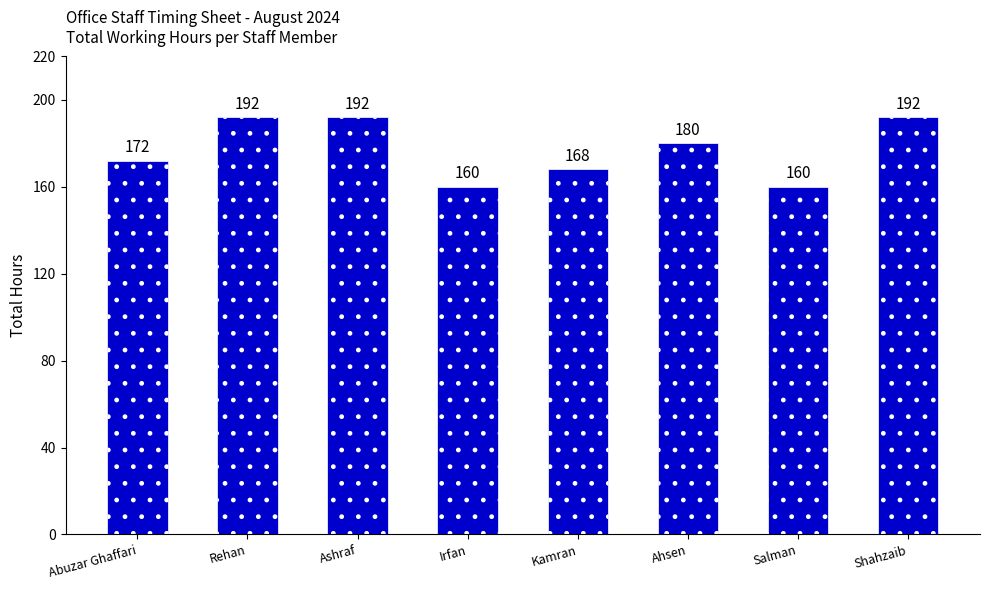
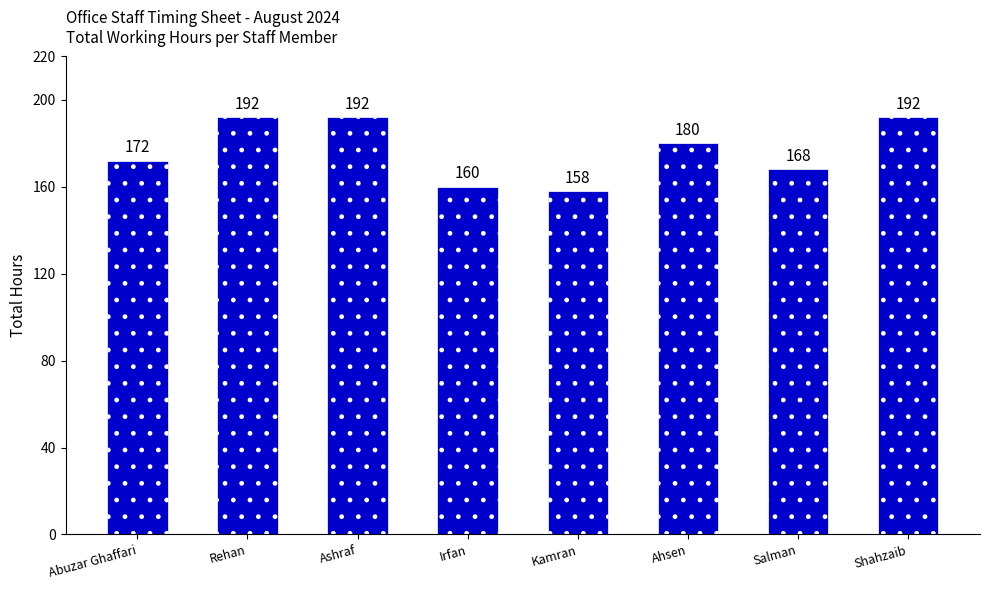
  {
    "Abuzar Ghaffari": 172,
    "Rehan": 192,
    "Ashraf": 192,
    "Irfan": 160,
-   "Kamran": 168,
+   "Kamran": 158,
    "Ahsen": 180,
-   "Salman": 160,
+   "Salman": 168,
    "Shahzaib": 192
  }
